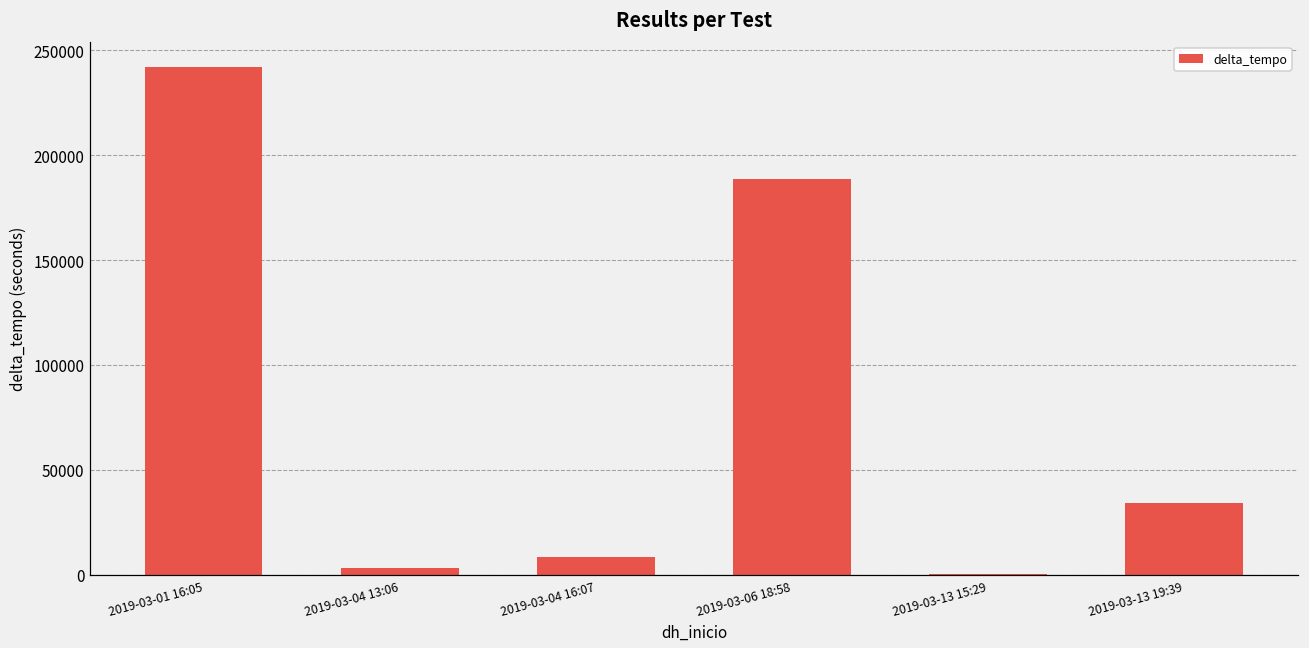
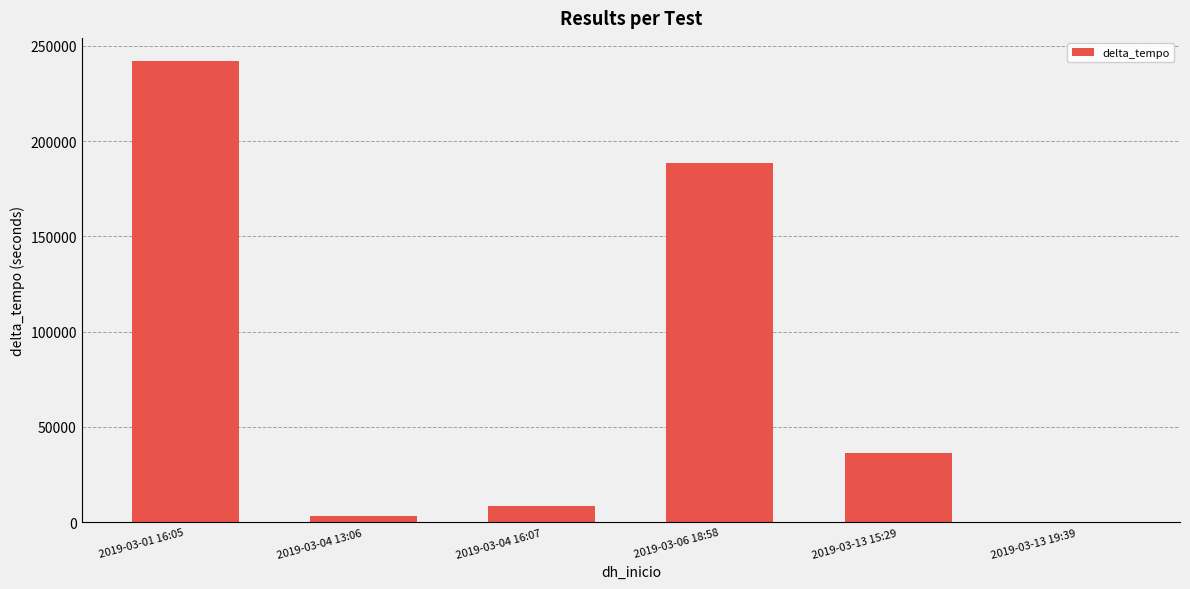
  {
    "2019-03-01 16:05": 242000,
    "2019-03-04 13:06": 3000,
    "2019-03-04 16:07": 9000,
    "2019-03-06 18:58": 189000,
-   "2019-03-13 15:29": 0,
-   "2019-03-13 19:39": 34000
+   "2019-03-13 15:29": 36000,
+   "2019-03-13 19:39": 0
  }
